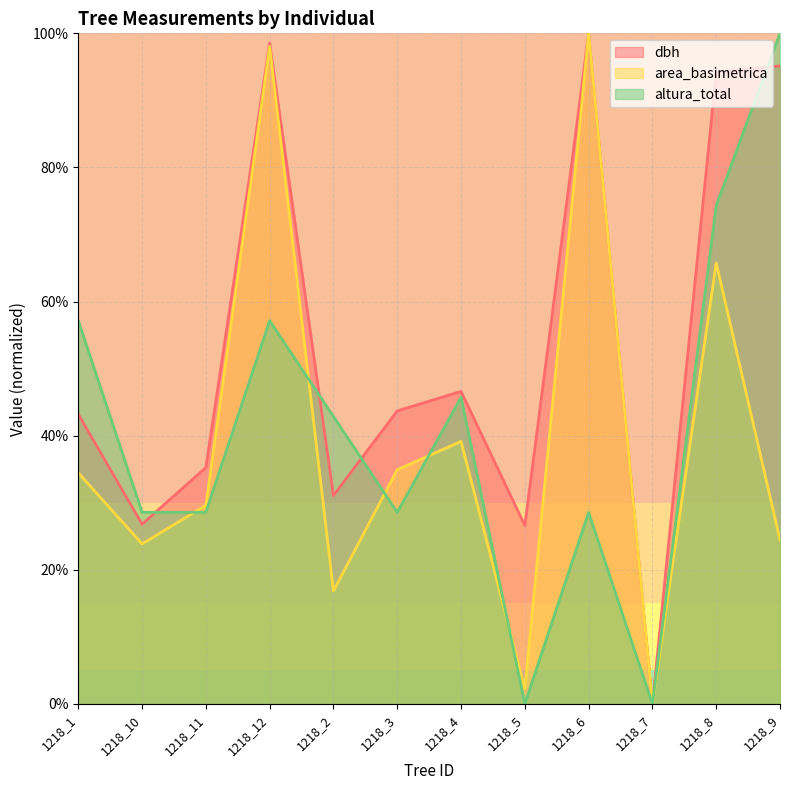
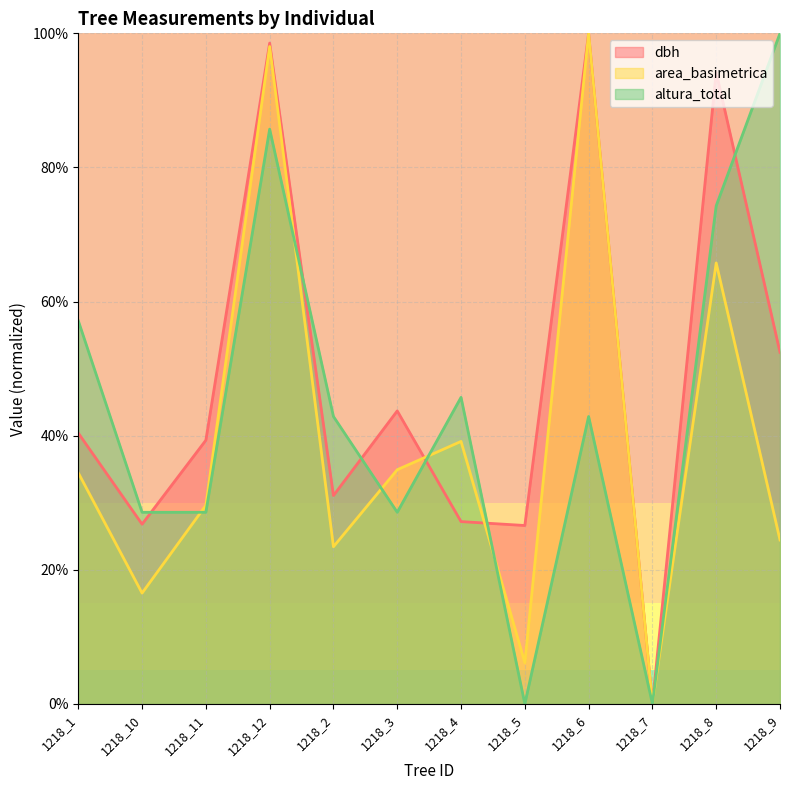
  {
    "dbh": {
-     "1218_1": "43%",
+     "1218_1": "40%",
      "1218_10": "27%",
-     "1218_11": "35%",
+     "1218_11": "39%",
      "1218_12": "99%",
      "1218_2": "31%",
      "1218_3": "44%",
-     "1218_4": "47%",
+     "1218_4": "27%",
      "1218_5": "27%",
-     "1218_9": "95%"
+     "1218_9": "52%"
    },
    "area_basimetrica": {
      "1218_1": "34%",
-     "1218_10": "24%",
+     "1218_10": "17%",
      "1218_11": "30%",
      "1218_12": "98%",
-     "1218_2": "17%",
+     "1218_2": "23%",
      "1218_3": "35%",
      "1218_4": "39%",
-     "1218_5": "2%",
+     "1218_5": "6%",
      "1218_8": "66%",
      "1218_9": "24%"
    },
    "altura_total": {
      "1218_1": "57%",
      "1218_10": "29%",
      "1218_11": "29%",
-     "1218_12": "57%",
+     "1218_12": "86%",
      "1218_2": "43%",
      "1218_3": "29%",
      "1218_4": "46%",
      "1218_5": "0%",
-     "1218_6": "29%",
+     "1218_6": "43%",
      "1218_8": "74%",
      "1218_9": "100%"
    }
  }
